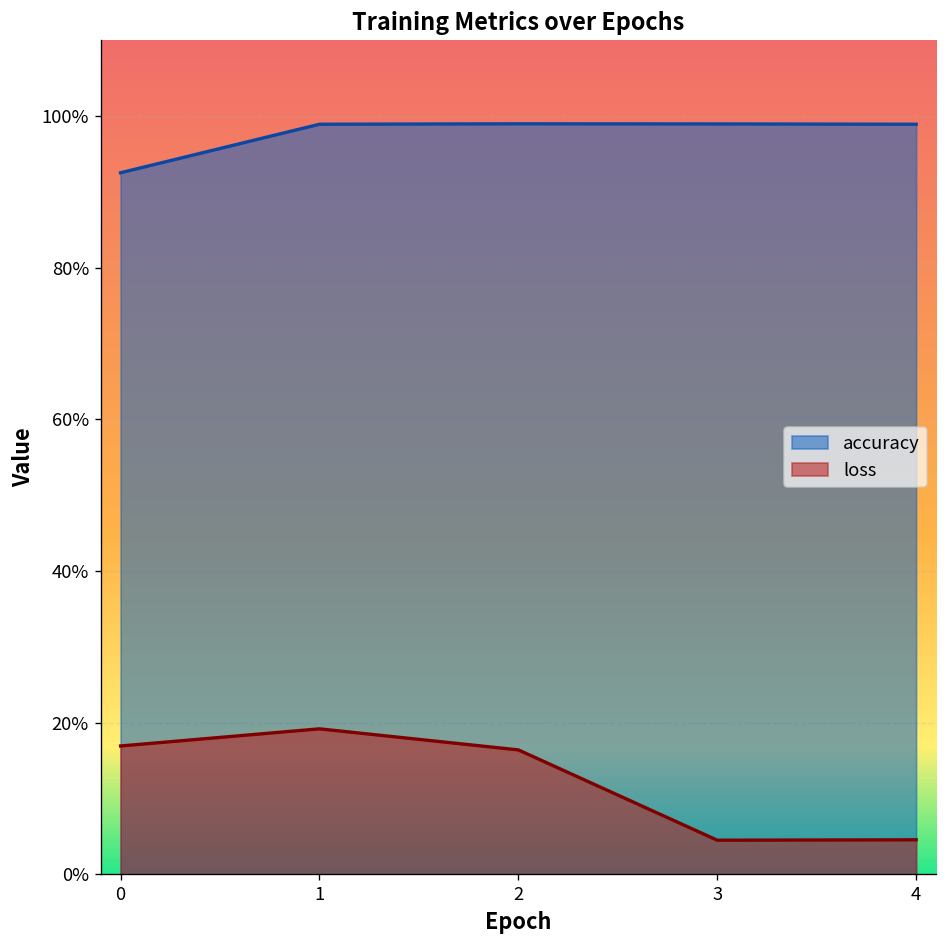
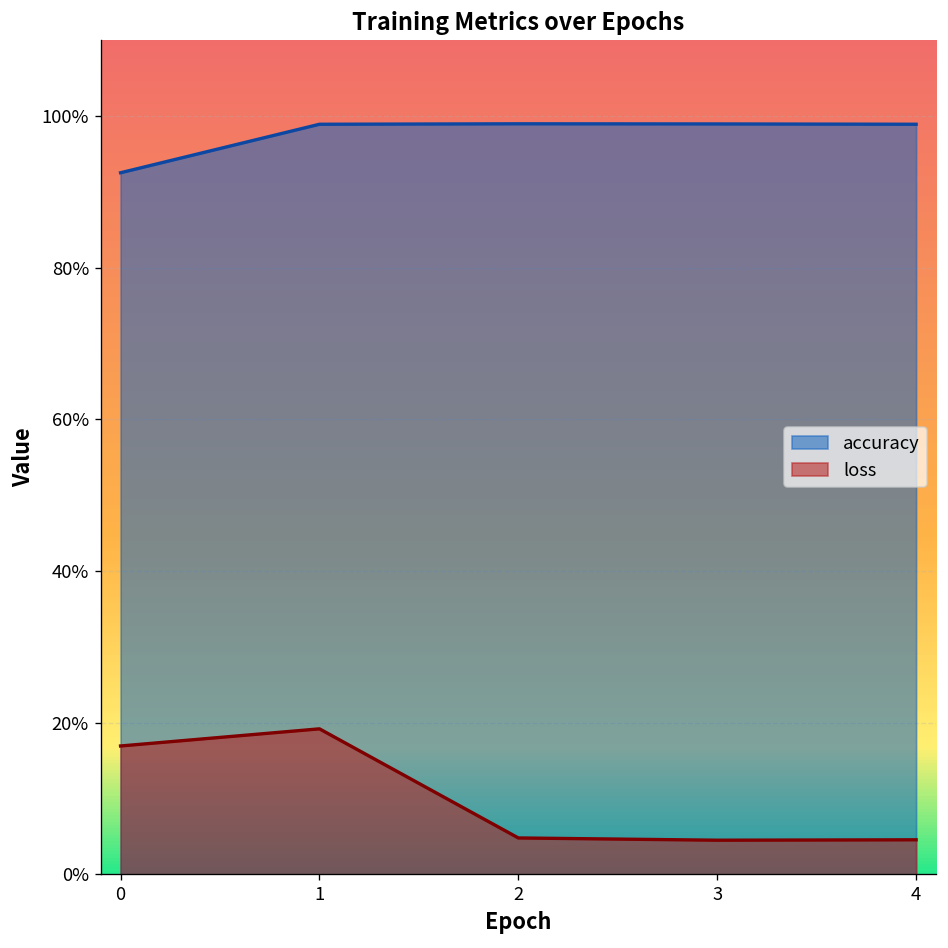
  {
    "accuracy": {
      "0": "93%",
      "1": "99%",
      "2": "99%",
      "3": "99%",
      "4": "99%"
    },
    "loss": {
      "0": "17%",
      "1": "19%",
-     "2": "16%",
+     "2": "5%",
      "3": "5%",
      "4": "5%"
    }
  }
